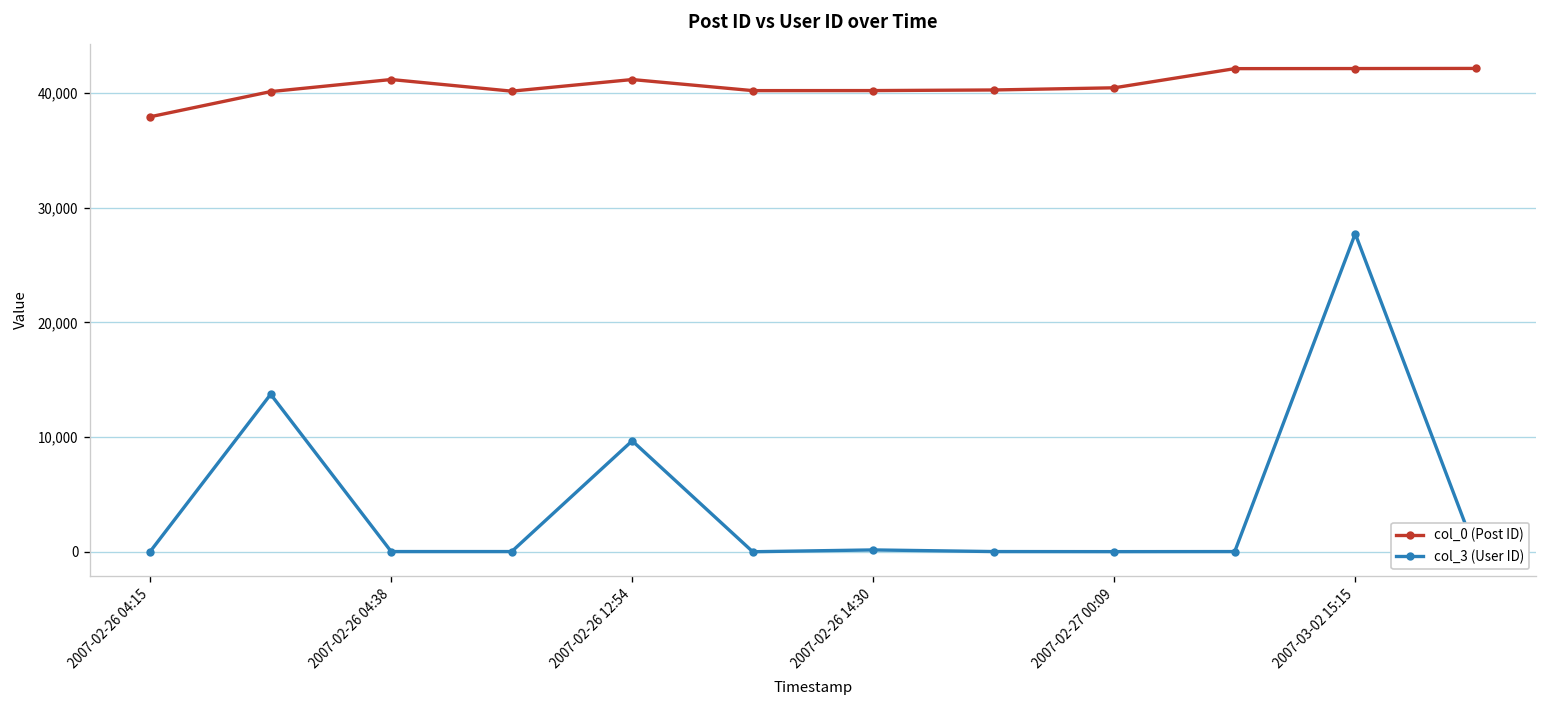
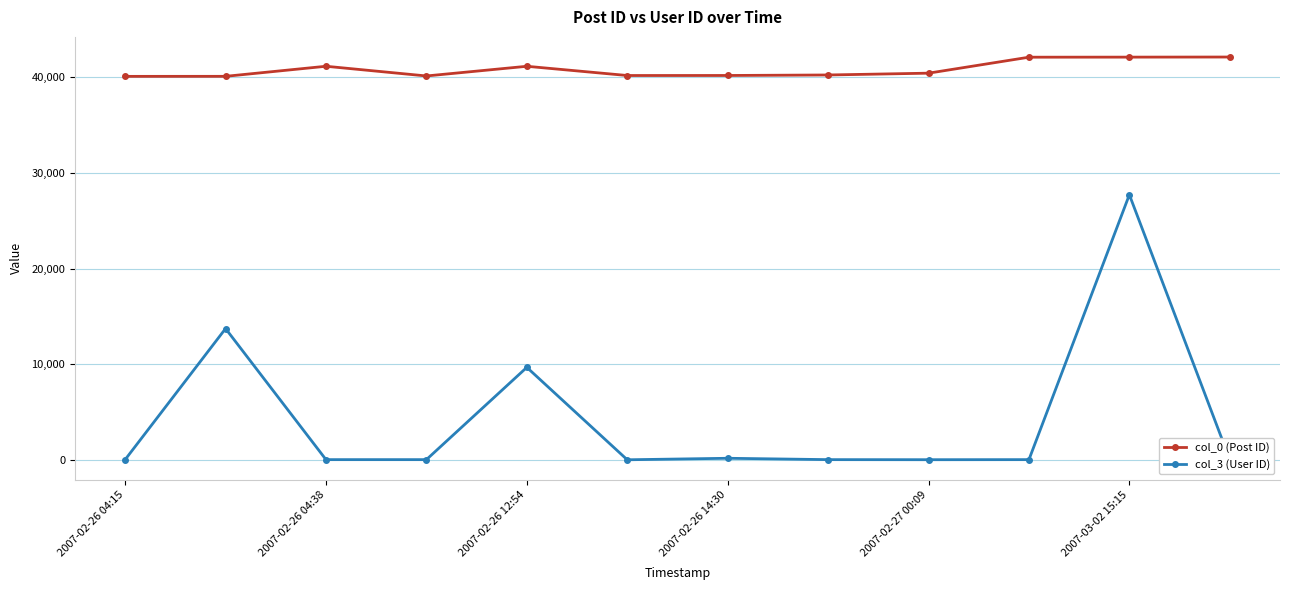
  {
    "col_0 (Post ID)": {
-     "2007-02-26 04:15": "38,000",
+     "2007-02-26 04:15": "40,000",
      "2007-02-26 04:38": "41,000",
      "2007-02-26 12:54": "41,000",
      "2007-02-26 14:30": "40,000",
      "2007-02-27 00:09": "40,000",
      "2007-03-02 15:15": "42,000"
    },
    "col_3 (User ID)": {
      "2007-02-26 04:15": "0",
      "2007-02-26 04:38": "0",
      "2007-02-26 12:54": "10,000",
      "2007-02-26 14:30": "0",
      "2007-02-27 00:09": "0",
      "2007-03-02 15:15": "28,000"
    }
  }
